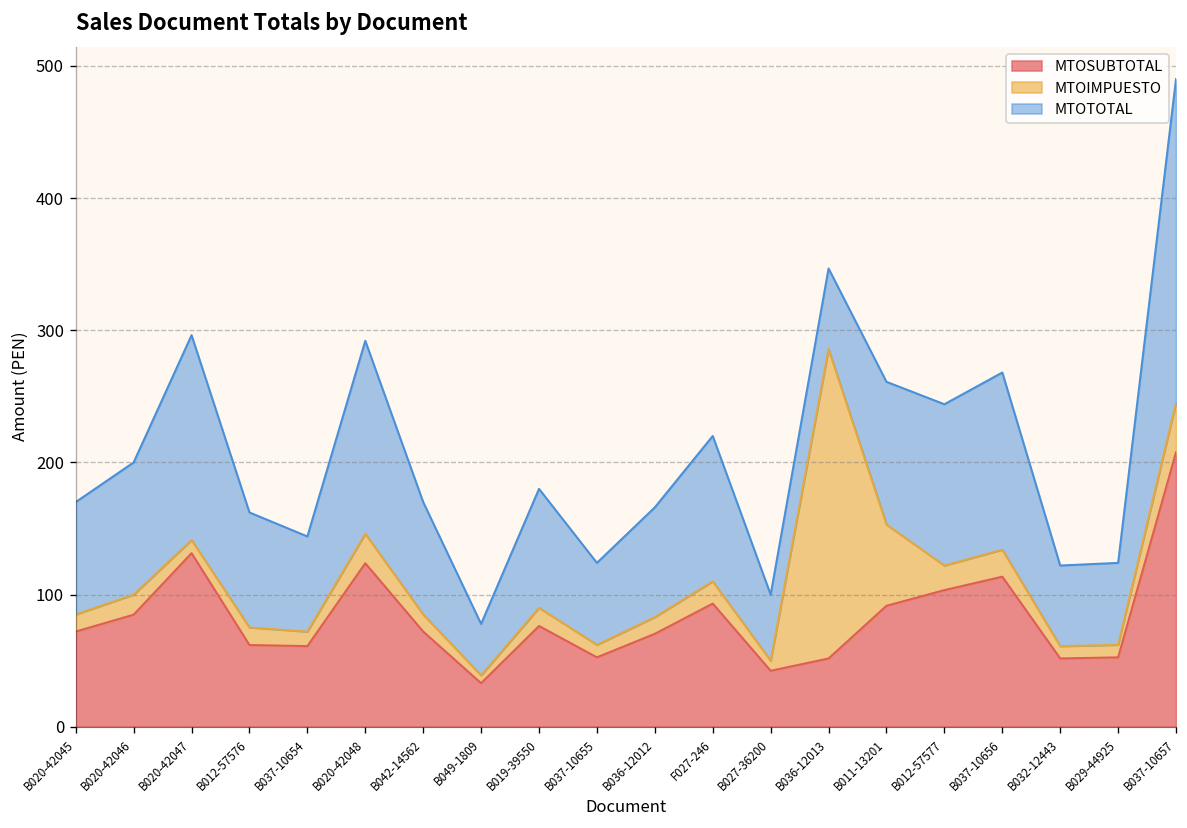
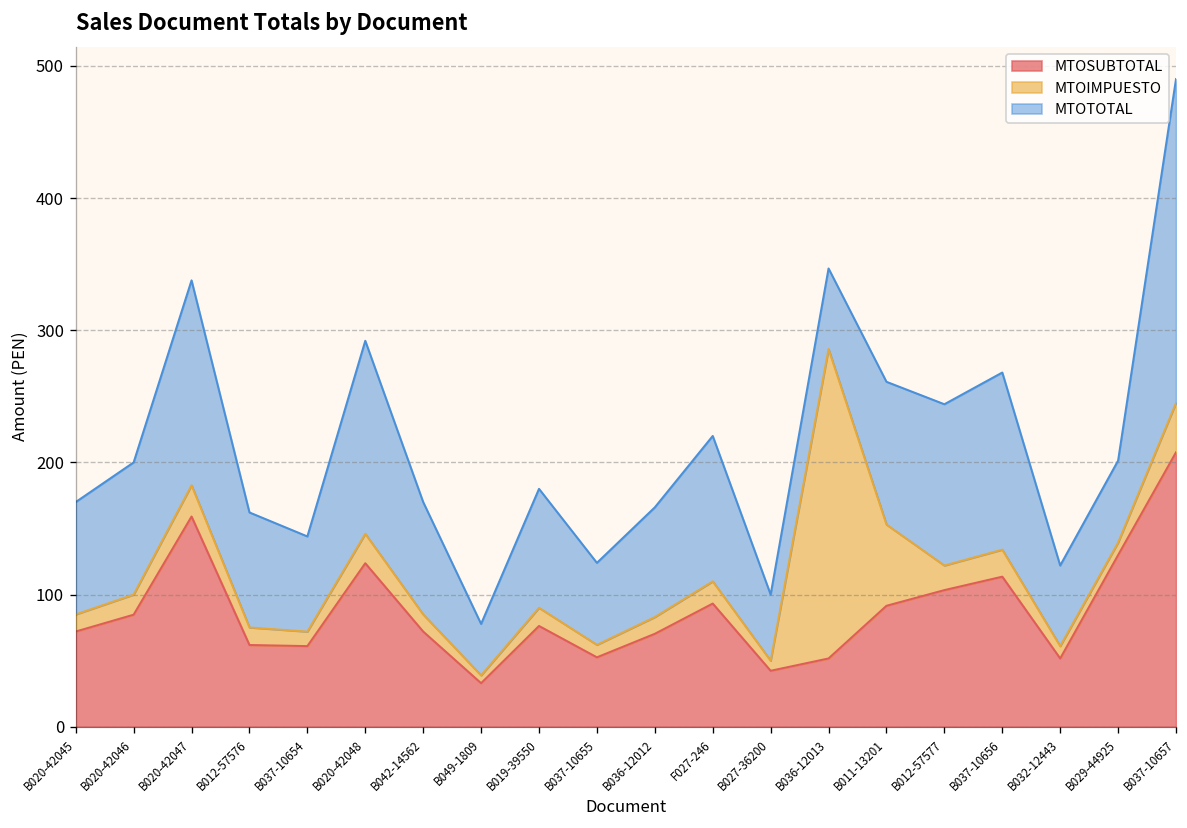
  {
    "MTOSUBTOTAL": {
      "B020-42045": 72,
      "B020-42046": 85,
-     "B020-42047": 131,
+     "B020-42047": 159,
      "B012-57576": 62,
      "B037-10654": 61,
      "B020-42048": 124,
      "B042-14562": 72,
      "B049-1809": 33,
      "B019-39550": 76,
      "B037-10655": 53,
      "B036-12012": 70,
      "F027-246": 93,
      "B027-36200": 42,
      "B036-12013": 52,
      "B011-13201": 92,
      "B012-57577": 103,
      "B037-10656": 114,
      "B032-12443": 52,
-     "B029-44925": 53,
+     "B029-44925": 130,
      "B037-10657": 208
    },
    "MTOIMPUESTO": {
      "B020-42045": 13,
      "B020-42046": 15,
-     "B020-42047": 10,
+     "B020-42047": 24,
      "B012-57576": 13,
      "B037-10654": 11,
      "B020-42048": 22,
      "B042-14562": 13,
      "B049-1809": 6,
      "B019-39550": 14,
      "B037-10655": 9,
      "B036-12012": 13,
      "F027-246": 17,
      "B027-36200": 8,
      "B036-12013": 234,
      "B011-13201": 61,
      "B012-57577": 19,
      "B037-10656": 20,
      "B032-12443": 9,
      "B029-44925": 9,
      "B037-10657": 37
    },
    "MTOTOTAL": {
      "B020-42045": 85,
      "B020-42046": 100,
      "B020-42047": 155,
      "B012-57576": 87,
      "B037-10654": 72,
      "B020-42048": 146,
      "B042-14562": 85,
      "B049-1809": 39,
      "B019-39550": 90,
      "B037-10655": 62,
      "B036-12012": 83,
      "F027-246": 110,
      "B027-36200": 50,
      "B036-12013": 61,
      "B011-13201": 108,
      "B012-57577": 122,
      "B037-10656": 134,
      "B032-12443": 61,
      "B029-44925": 62,
      "B037-10657": 245
    }
  }
